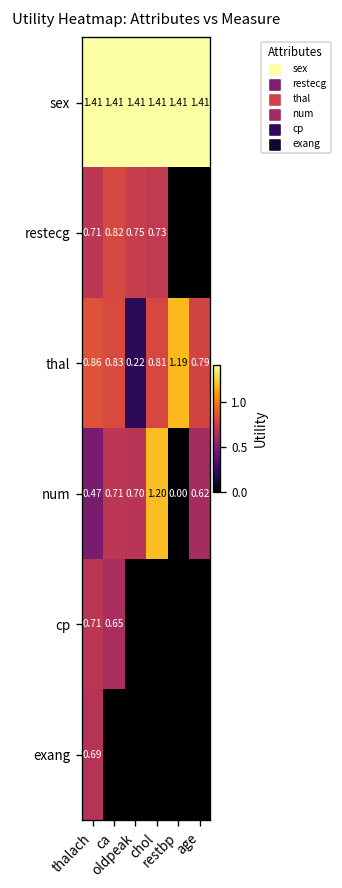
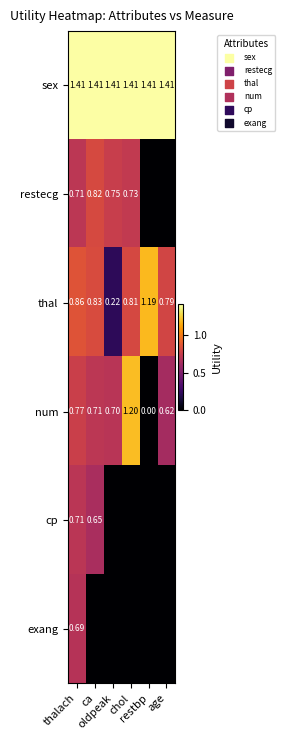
  {
    "sex": {
      "thalach": 1.41,
      "ca": 1.41,
      "oldpeak": 1.41,
      "chol": 1.41,
      "restbp": 1.41,
      "age": 1.41
    },
    "restecg": {
      "thalach": 0.71,
      "ca": 0.82,
      "oldpeak": 0.75,
      "chol": 0.73
    },
    "thal": {
      "thalach": 0.86,
      "ca": 0.83,
      "oldpeak": 0.22,
      "chol": 0.81,
      "restbp": 1.19,
      "age": 0.79
    },
    "num": {
-     "thalach": 0.47,
+     "thalach": 0.77,
      "ca": 0.71,
      "oldpeak": 0.70,
      "chol": 1.20,
      "restbp": 0.00,
      "age": 0.62
    },
    "cp": {
      "thalach": 0.71,
      "ca": 0.65
    },
    "exang": {
      "thalach": 0.69
    }
  }
